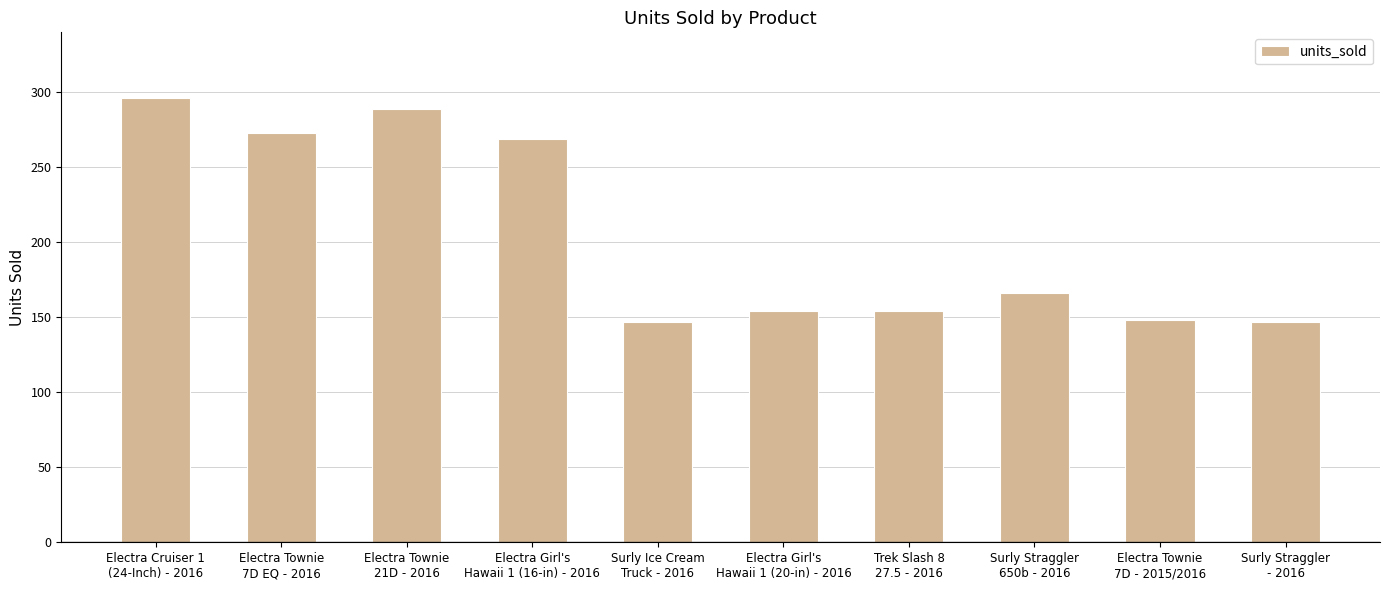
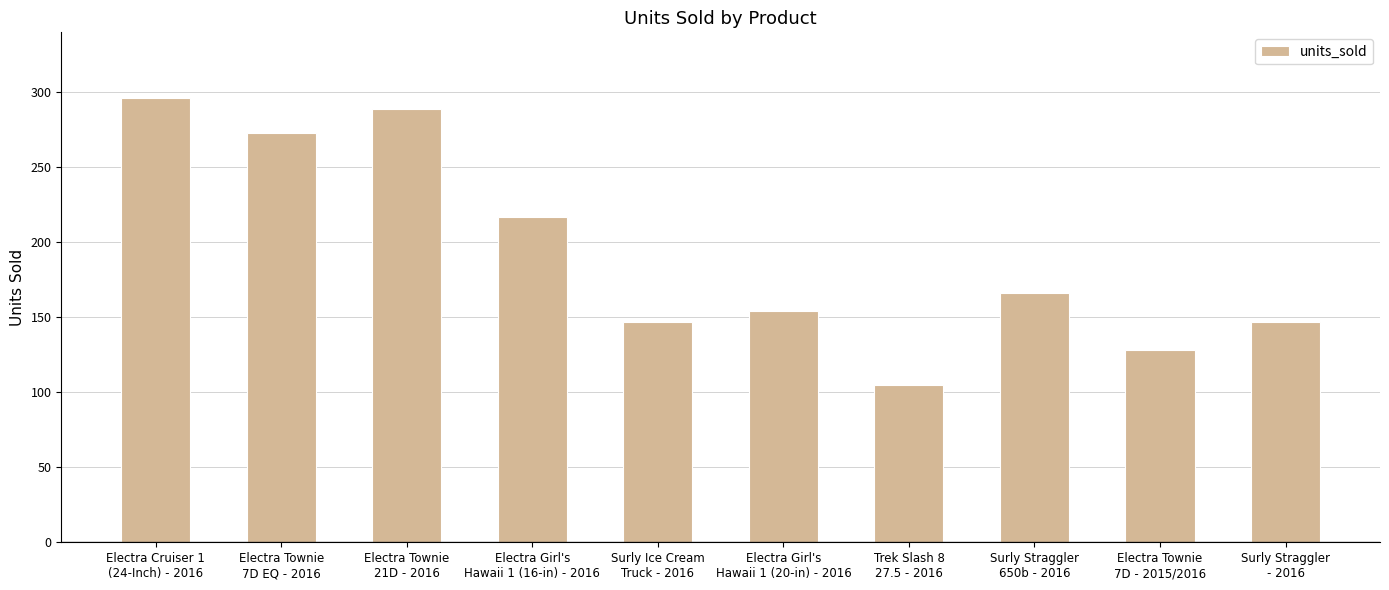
  {
    "Electra Cruiser 1 (24-Inch) - 2016": 296,
    "Electra Townie 7D EQ - 2016": 273,
    "Electra Townie 21D - 2016": 289,
-   "Electra Girl's Hawaii 1 (16-in) - 2016": 269,
+   "Electra Girl's Hawaii 1 (16-in) - 2016": 217,
    "Surly Ice Cream Truck - 2016": 147,
    "Electra Girl's Hawaii 1 (20-in) - 2016": 154,
-   "Trek Slash 8 27.5 - 2016": 154,
+   "Trek Slash 8 27.5 - 2016": 105,
    "Surly Straggler 650b - 2016": 166,
-   "Electra Townie 7D - 2015/2016": 148,
+   "Electra Townie 7D - 2015/2016": 128,
    "Surly Straggler - 2016": 147
  }
